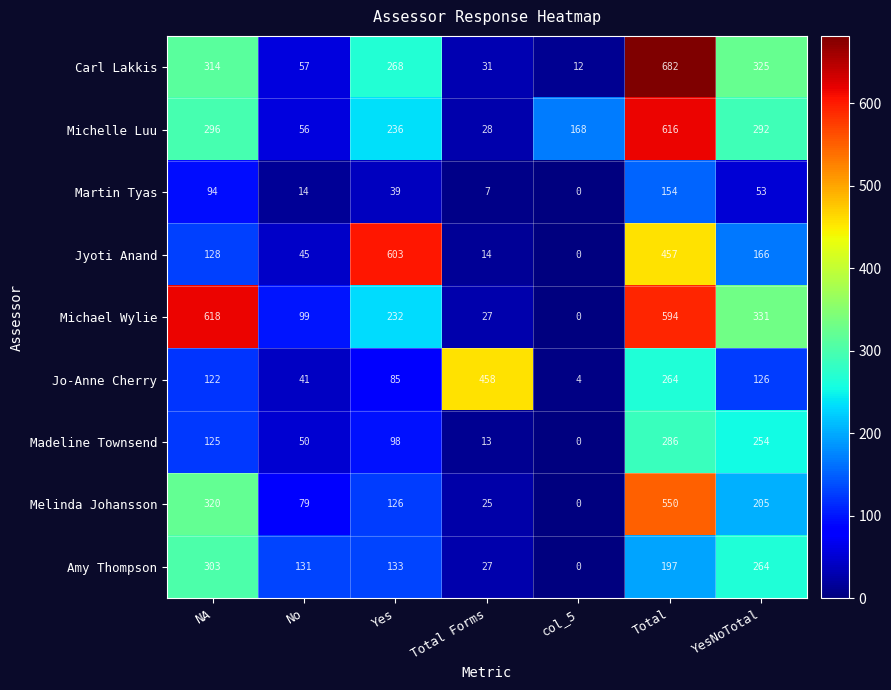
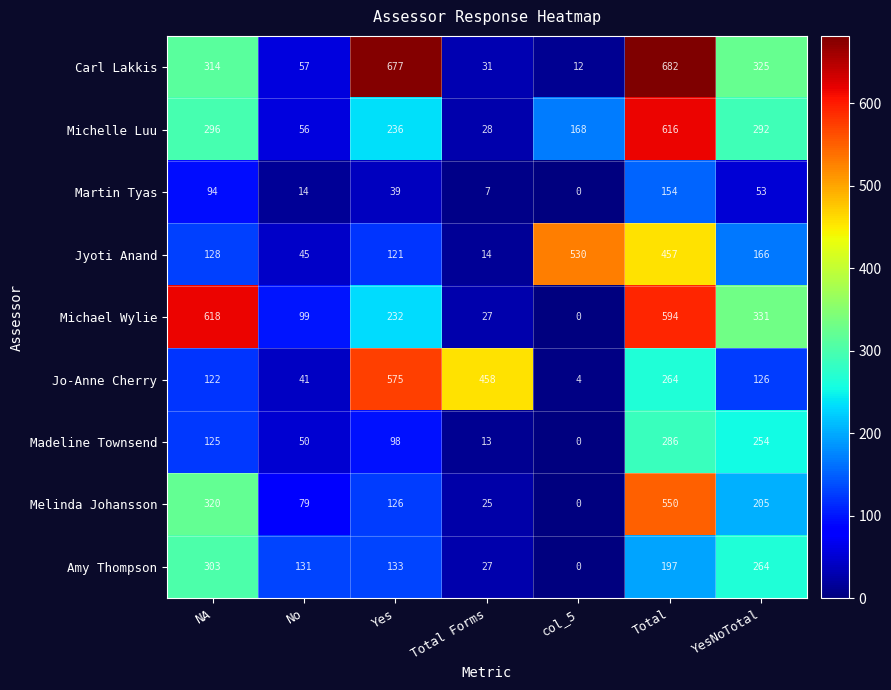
  {
    "Carl Lakkis": {
      "NA": 314,
      "No": 57,
-     "Yes": 268,
+     "Yes": 677,
      "Total Forms": 31,
      "col_5": 12,
      "Total": 682,
      "YesNoTotal": 325
    },
    "Michelle Luu": {
      "NA": 296,
      "No": 56,
      "Yes": 236,
      "Total Forms": 28,
      "col_5": 168,
      "Total": 616,
      "YesNoTotal": 292
    },
    "Martin Tyas": {
      "NA": 94,
      "No": 14,
      "Yes": 39,
      "Total Forms": 7,
      "col_5": 0,
      "Total": 154,
      "YesNoTotal": 53
    },
    "Jyoti Anand": {
      "NA": 128,
      "No": 45,
-     "Yes": 603,
+     "Yes": 121,
      "Total Forms": 14,
-     "col_5": 0,
+     "col_5": 530,
      "Total": 457,
      "YesNoTotal": 166
    },
    "Michael Wylie": {
      "NA": 618,
      "No": 99,
      "Yes": 232,
      "Total Forms": 27,
      "col_5": 0,
      "Total": 594,
      "YesNoTotal": 331
    },
    "Jo-Anne Cherry": {
      "NA": 122,
      "No": 41,
-     "Yes": 85,
+     "Yes": 575,
      "Total Forms": 458,
      "col_5": 4,
      "Total": 264,
      "YesNoTotal": 126
    },
    "Madeline Townsend": {
      "NA": 125,
      "No": 50,
      "Yes": 98,
      "Total Forms": 13,
      "col_5": 0,
      "Total": 286,
      "YesNoTotal": 254
    },
    "Melinda Johansson": {
      "NA": 320,
      "No": 79,
      "Yes": 126,
      "Total Forms": 25,
      "col_5": 0,
      "Total": 550,
      "YesNoTotal": 205
    },
    "Amy Thompson": {
      "NA": 303,
      "No": 131,
      "Yes": 133,
      "Total Forms": 27,
      "col_5": 0,
      "Total": 197,
      "YesNoTotal": 264
    }
  }
